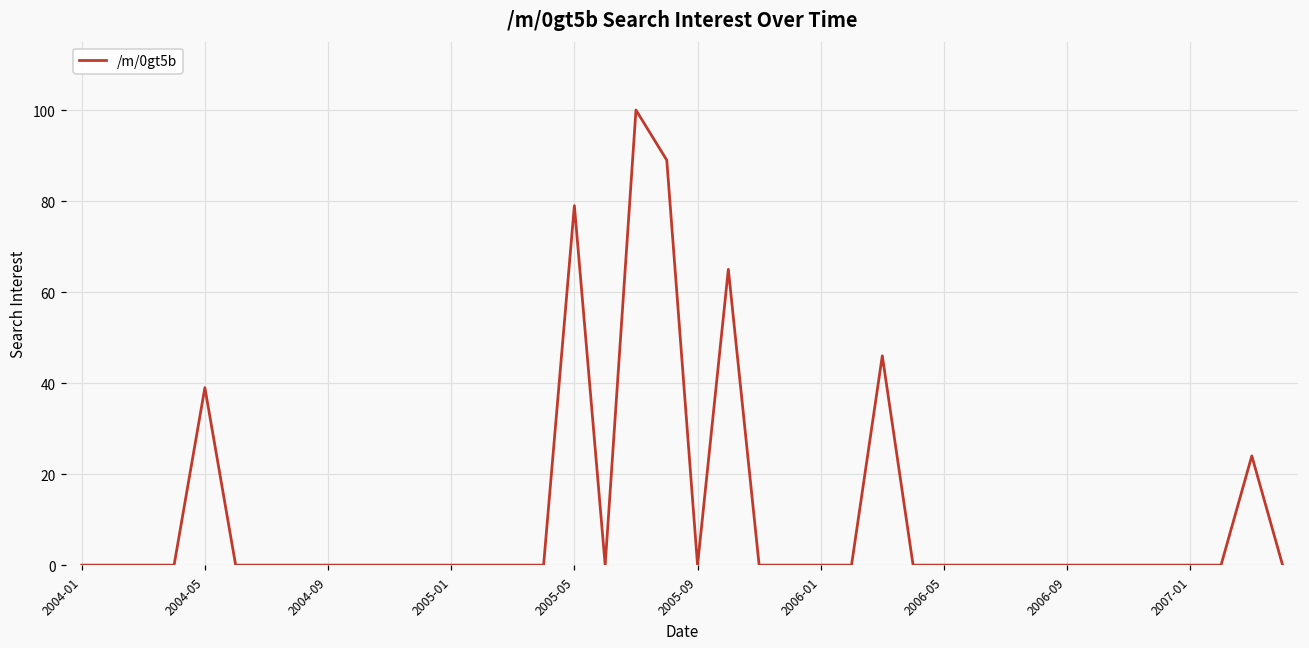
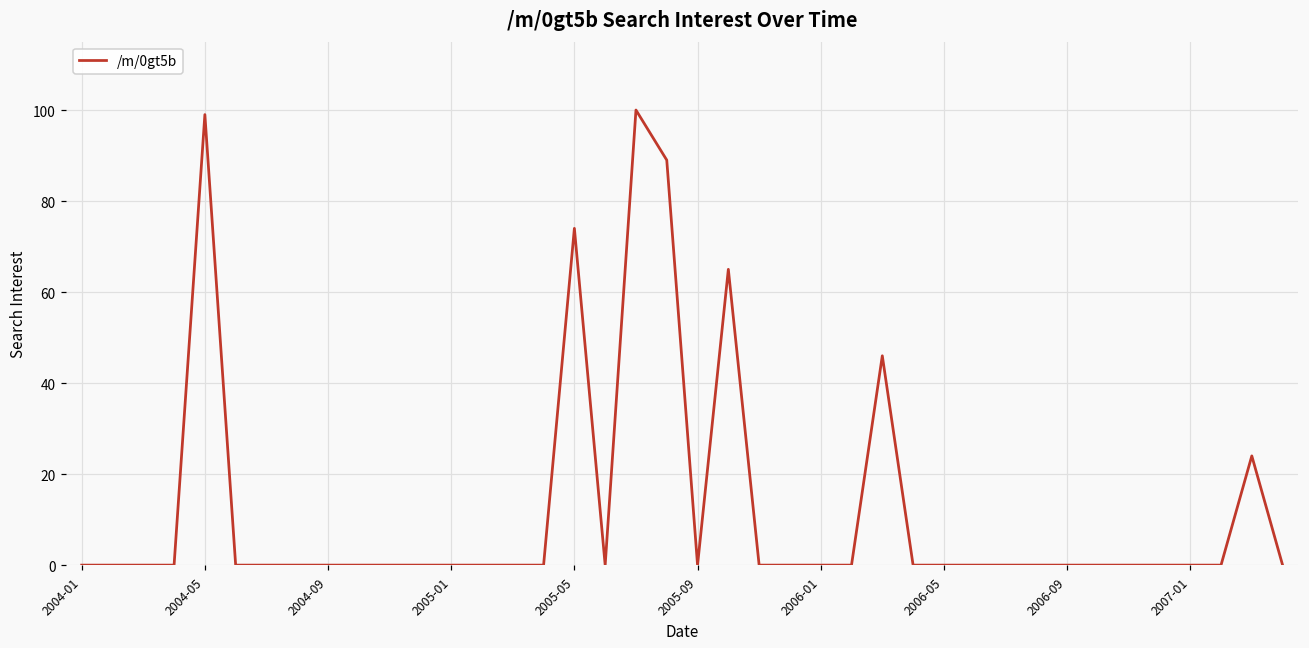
  {
    "2004-01": 0,
-   "2004-05": 39,
+   "2004-05": 99,
    "2004-09": 0,
    "2005-01": 0,
-   "2005-05": 79,
+   "2005-05": 74,
    "2005-09": 0,
    "2006-01": 0,
    "2006-05": 0,
    "2006-09": 0,
    "2007-01": 0
  }
